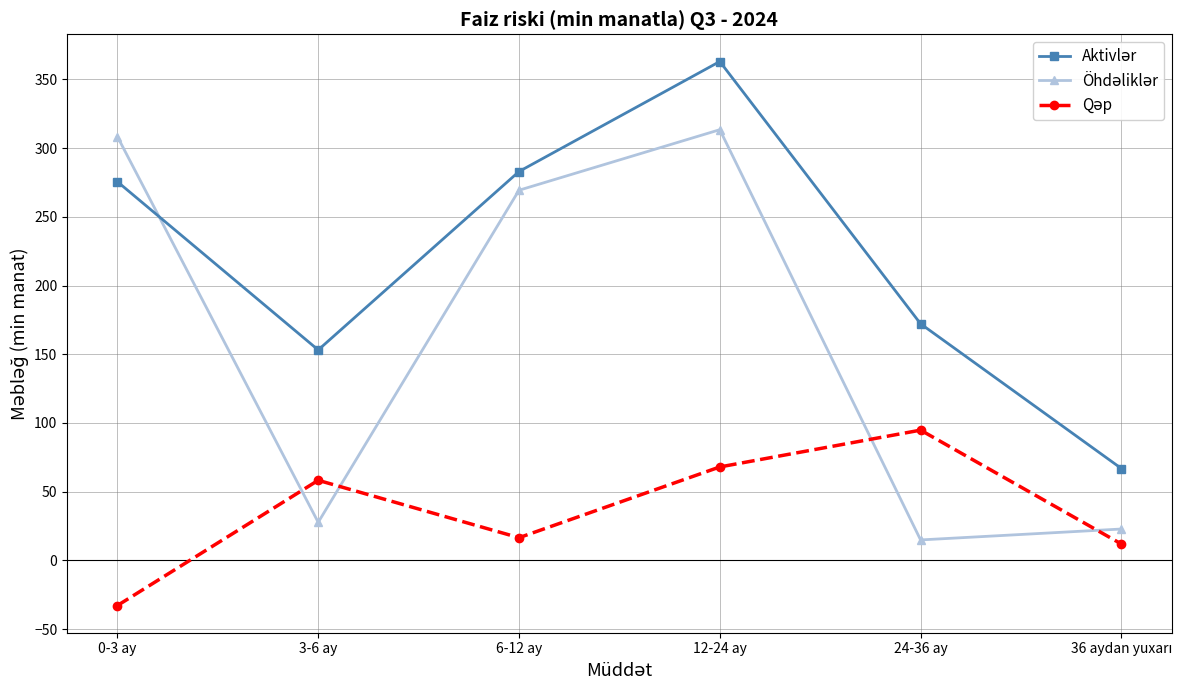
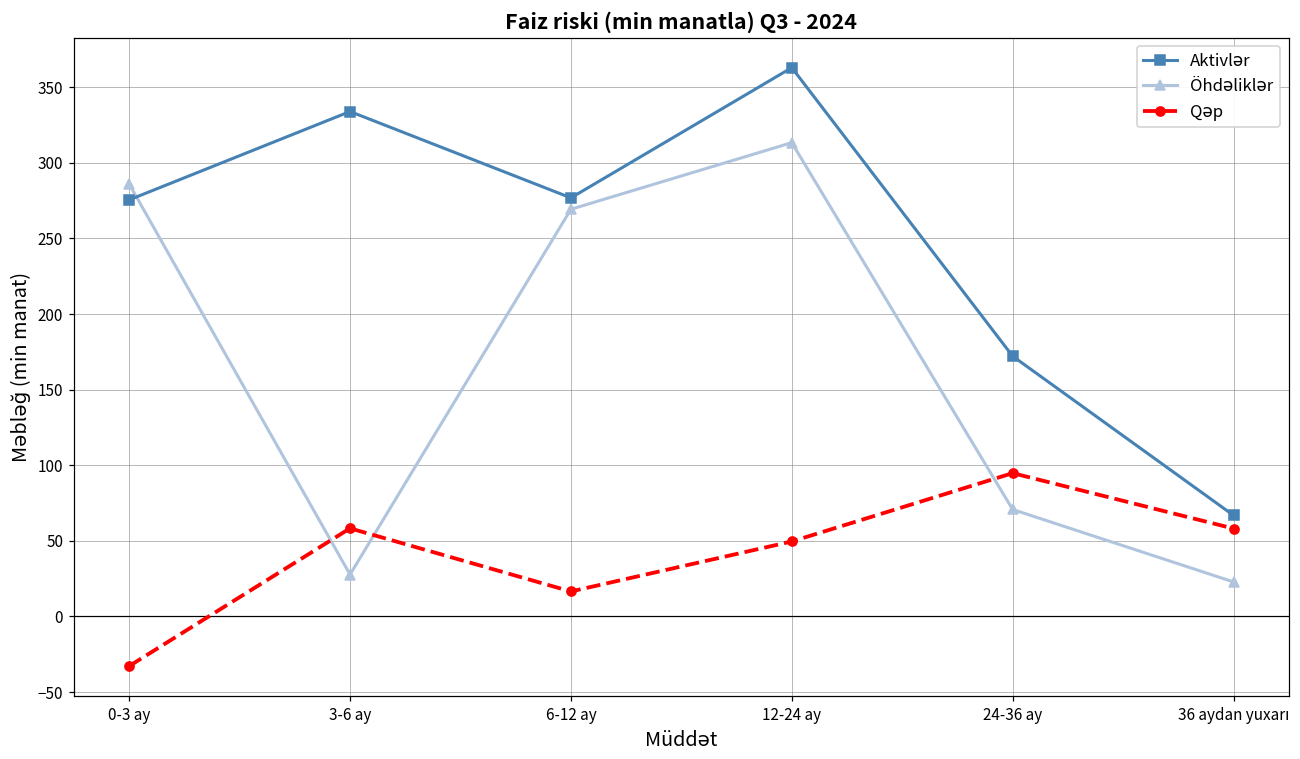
  {
    "Aktivlər": {
      "0-3 ay": 276,
-     "3-6 ay": 153,
-     "6-12 ay": 283,
+     "3-6 ay": 334,
+     "6-12 ay": 277,
      "12-24 ay": 363,
      "24-36 ay": 172,
      "36 aydan yuxarı": 67
    },
    "Öhdəliklər": {
-     "0-3 ay": 308,
+     "0-3 ay": 286,
      "3-6 ay": 28,
      "6-12 ay": 269,
      "12-24 ay": 313,
-     "24-36 ay": 15,
+     "24-36 ay": 71,
      "36 aydan yuxarı": 23
    },
    "Qəp": {
      "0-3 ay": -33,
      "3-6 ay": 58,
      "6-12 ay": 17,
-     "12-24 ay": 68,
+     "12-24 ay": 50,
      "24-36 ay": 95,
-     "36 aydan yuxarı": 12
+     "36 aydan yuxarı": 58
    }
  }
